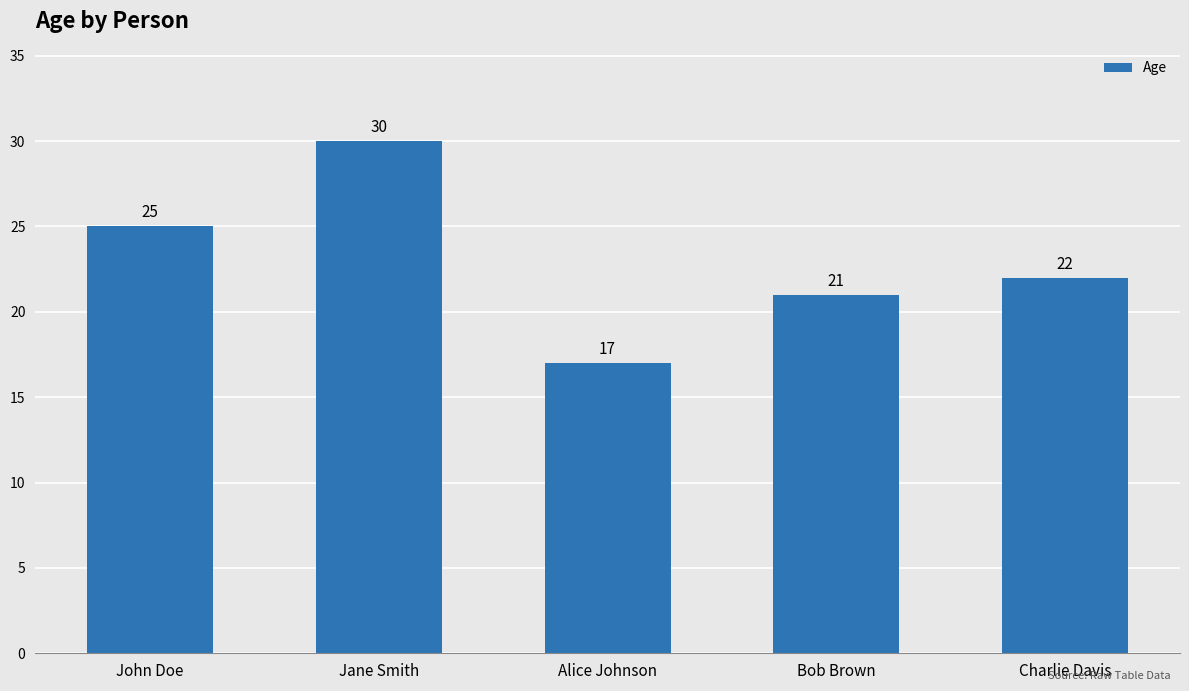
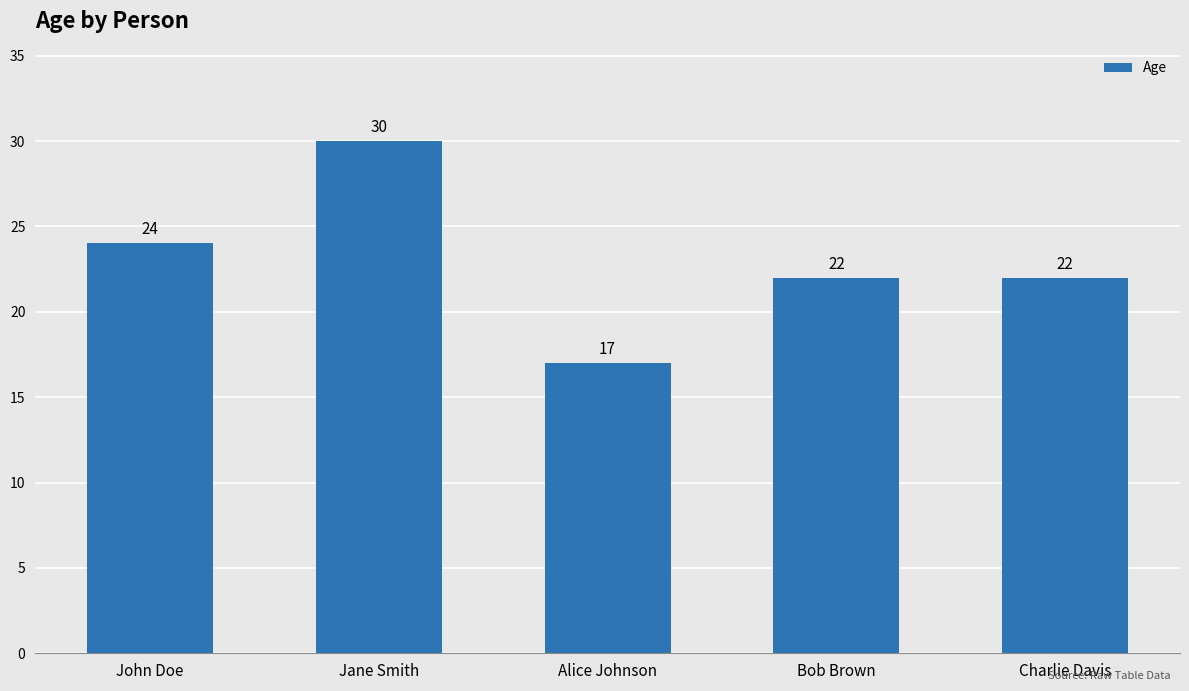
  {
-   "John Doe": 25,
+   "John Doe": 24,
    "Jane Smith": 30,
    "Alice Johnson": 17,
-   "Bob Brown": 21,
+   "Bob Brown": 22,
    "Charlie Davis": 22
  }
